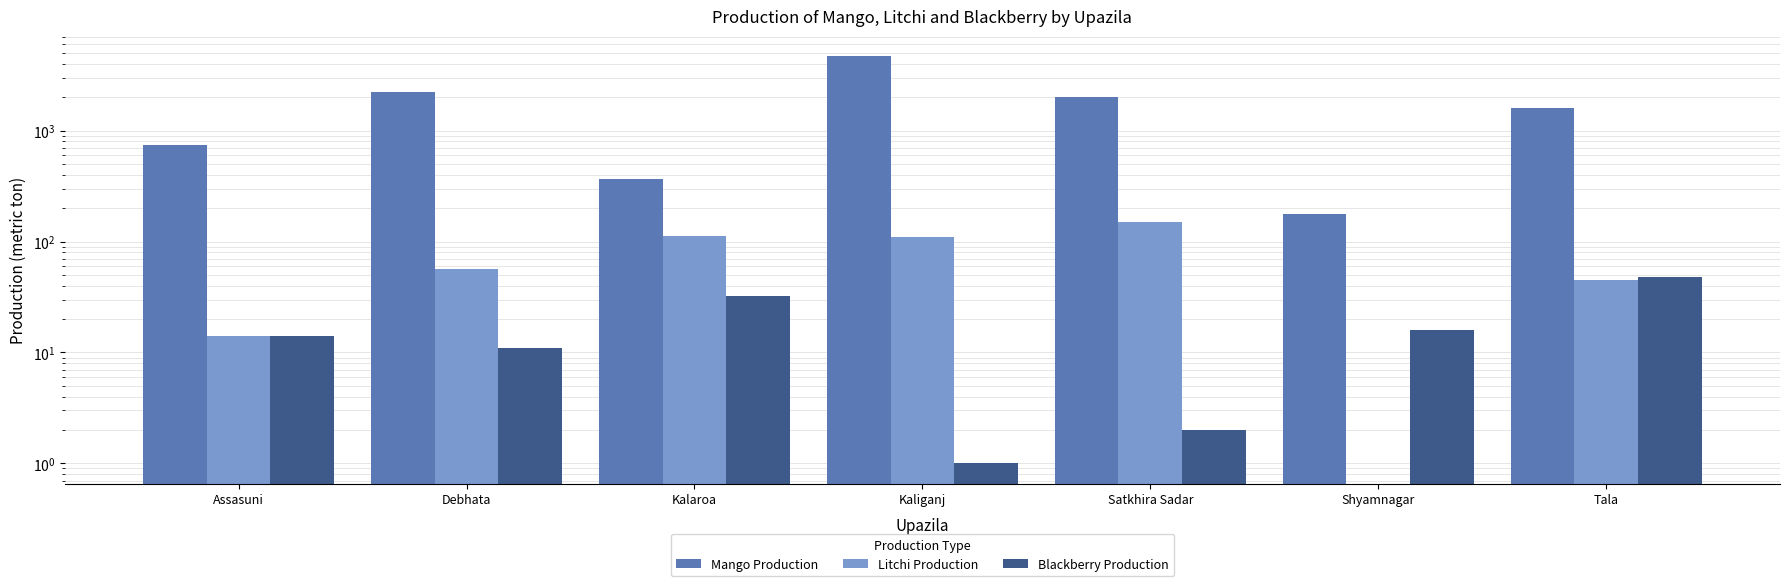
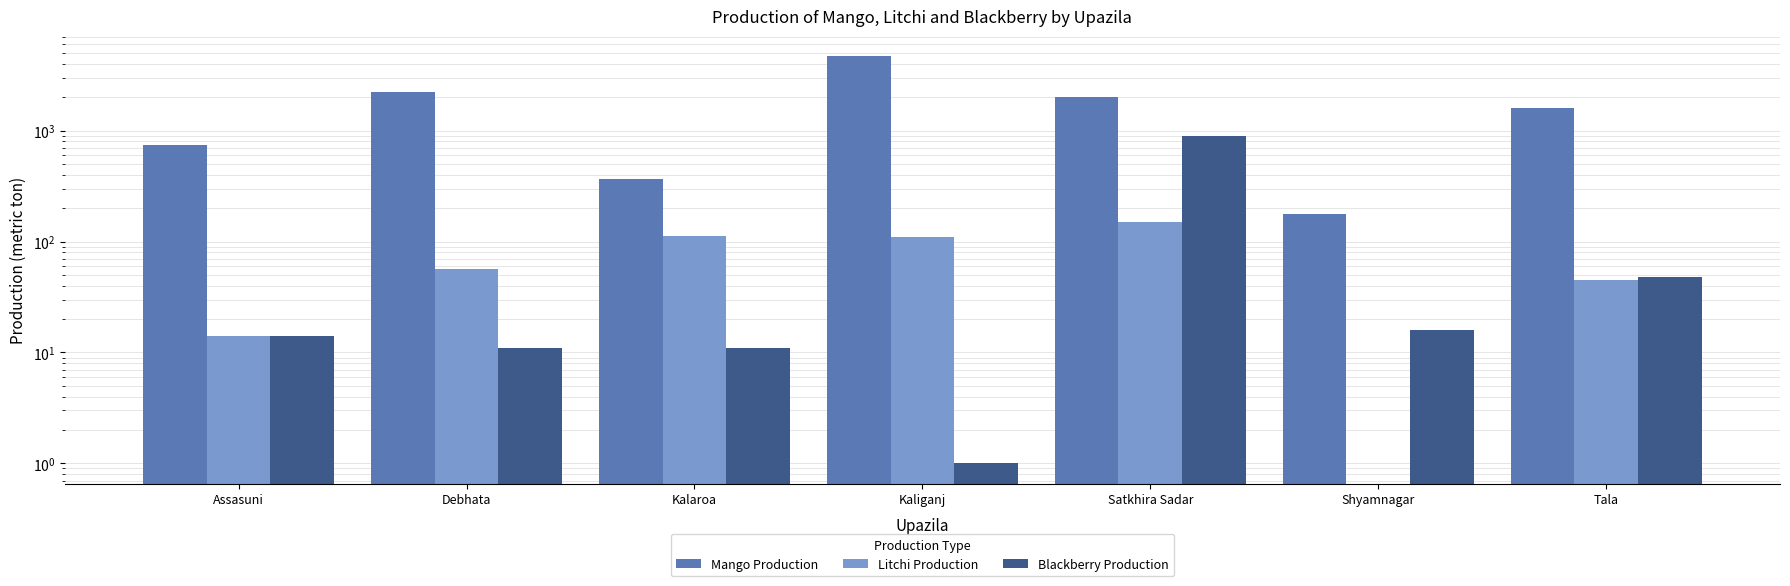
  {
    "Blackberry Production": {
      "Assasuni": 14,
      "Debhata": 11,
-     "Kalaroa": 32,
+     "Kalaroa": 11,
      "Kaliganj": 1,
-     "Satkhira Sadar": 2,
+     "Satkhira Sadar": 900,
      "Shyamnagar": 16,
      "Tala": 48
    }
  }
